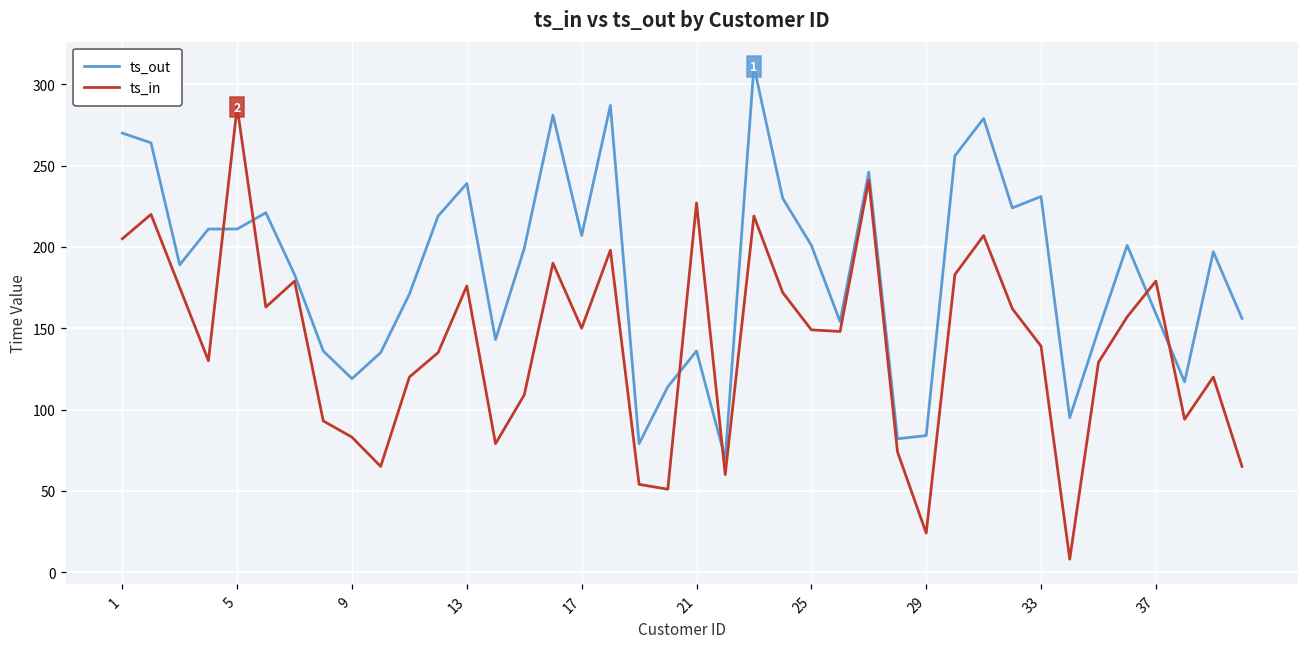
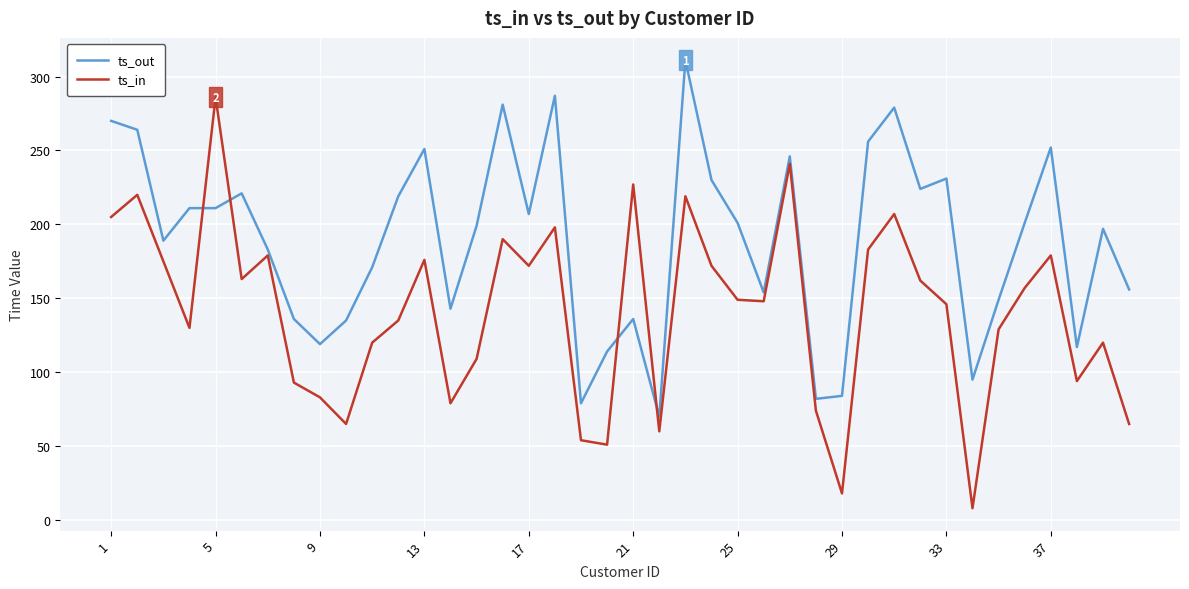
  {
    "ts_out": {
      "1": 270,
      "5": 211,
      "9": 119,
-     "13": 239,
+     "13": 251,
      "17": 207,
      "21": 136,
      "25": 201,
      "29": 84,
      "33": 231,
-     "37": 159
+     "37": 252
    },
    "ts_in": {
      "1": 205,
      "9": 83,
      "13": 176,
-     "17": 150,
+     "17": 172,
      "21": 227,
      "25": 149,
-     "29": 24,
-     "33": 139,
+     "29": 18,
+     "33": 146,
      "37": 179
    }
  }
